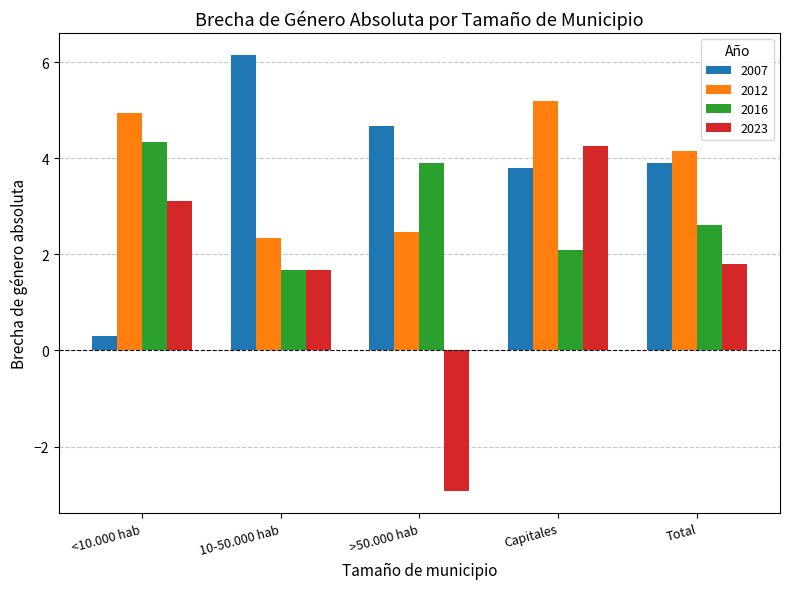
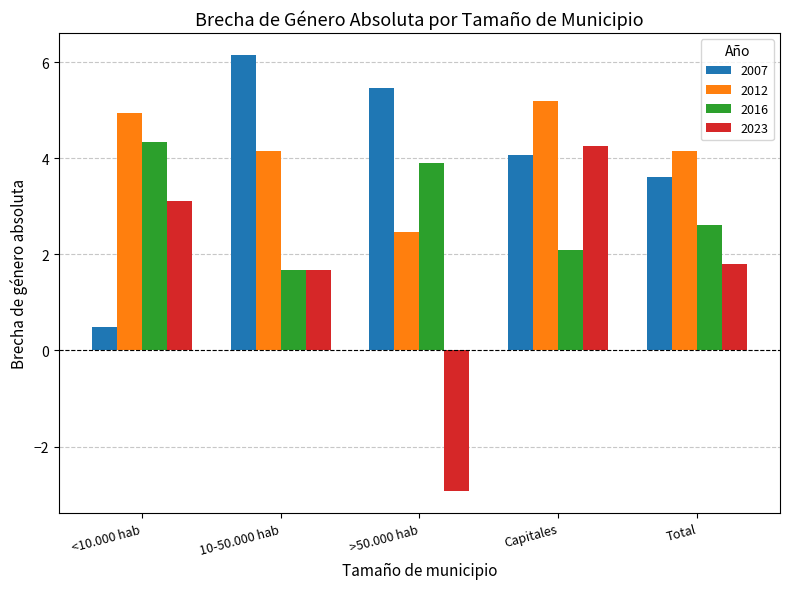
  {
    "2007": {
-     "<10.000 hab": 0.3,
+     "<10.000 hab": 0.5,
      "10-50.000 hab": 6.2,
-     ">50.000 hab": 4.7,
-     "Capitales": 3.8,
-     "Total": 3.9
+     ">50.000 hab": 5.5,
+     "Capitales": 4.1,
+     "Total": 3.6
    },
    "2012": {
      "<10.000 hab": 5.0,
-     "10-50.000 hab": 2.3,
+     "10-50.000 hab": 4.2,
      ">50.000 hab": 2.5,
      "Capitales": 5.2,
      "Total": 4.1
    },
    "2016": {
      "<10.000 hab": 4.3,
      "10-50.000 hab": 1.7,
      ">50.000 hab": 3.9,
      "Capitales": 2.1,
      "Total": 2.6
    },
    "2023": {
      "<10.000 hab": 3.1,
      "10-50.000 hab": 1.7,
      ">50.000 hab": -2.9,
      "Capitales": 4.3,
      "Total": 1.8
    }
  }
